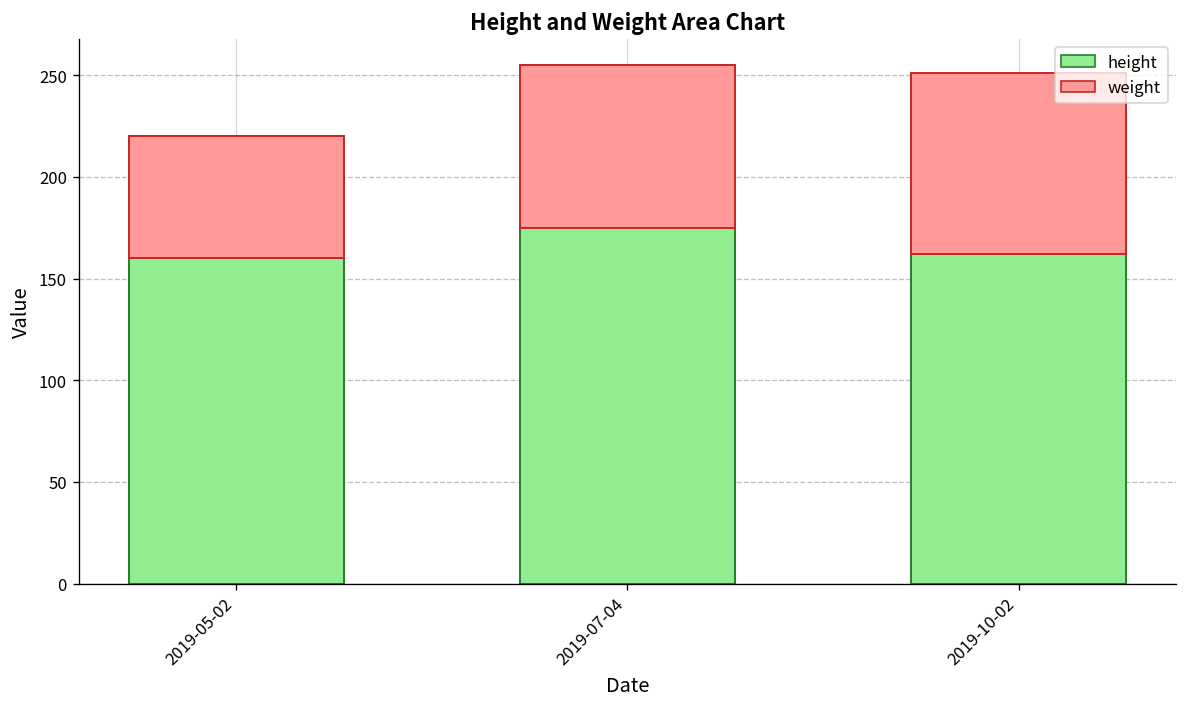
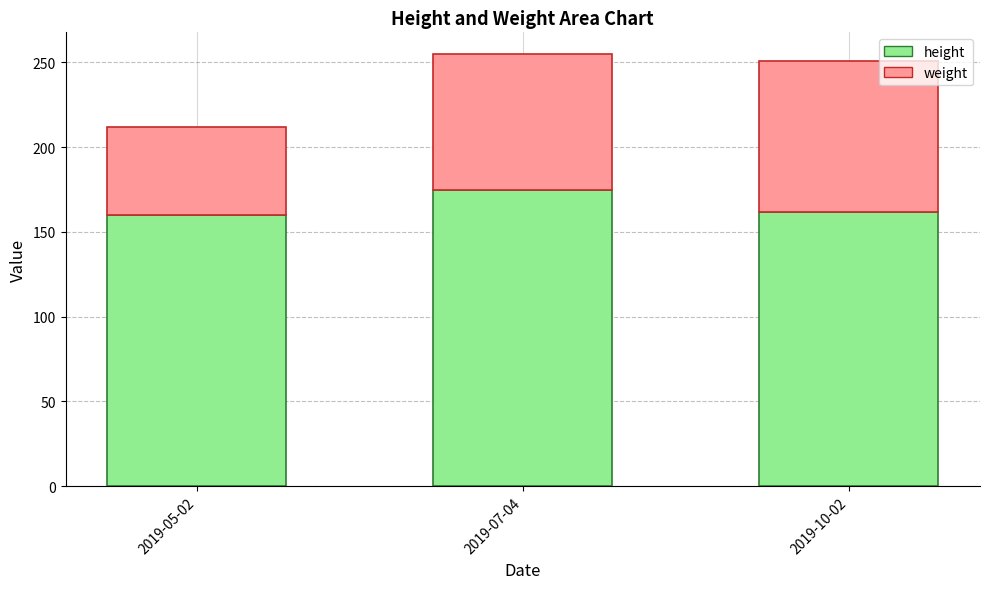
  {
    "height": {
      "2019-05-02": 160,
      "2019-07-04": 175,
      "2019-10-02": 162
    },
    "weight": {
-     "2019-05-02": 60,
+     "2019-05-02": 52,
      "2019-07-04": 80,
      "2019-10-02": 89
    }
  }
